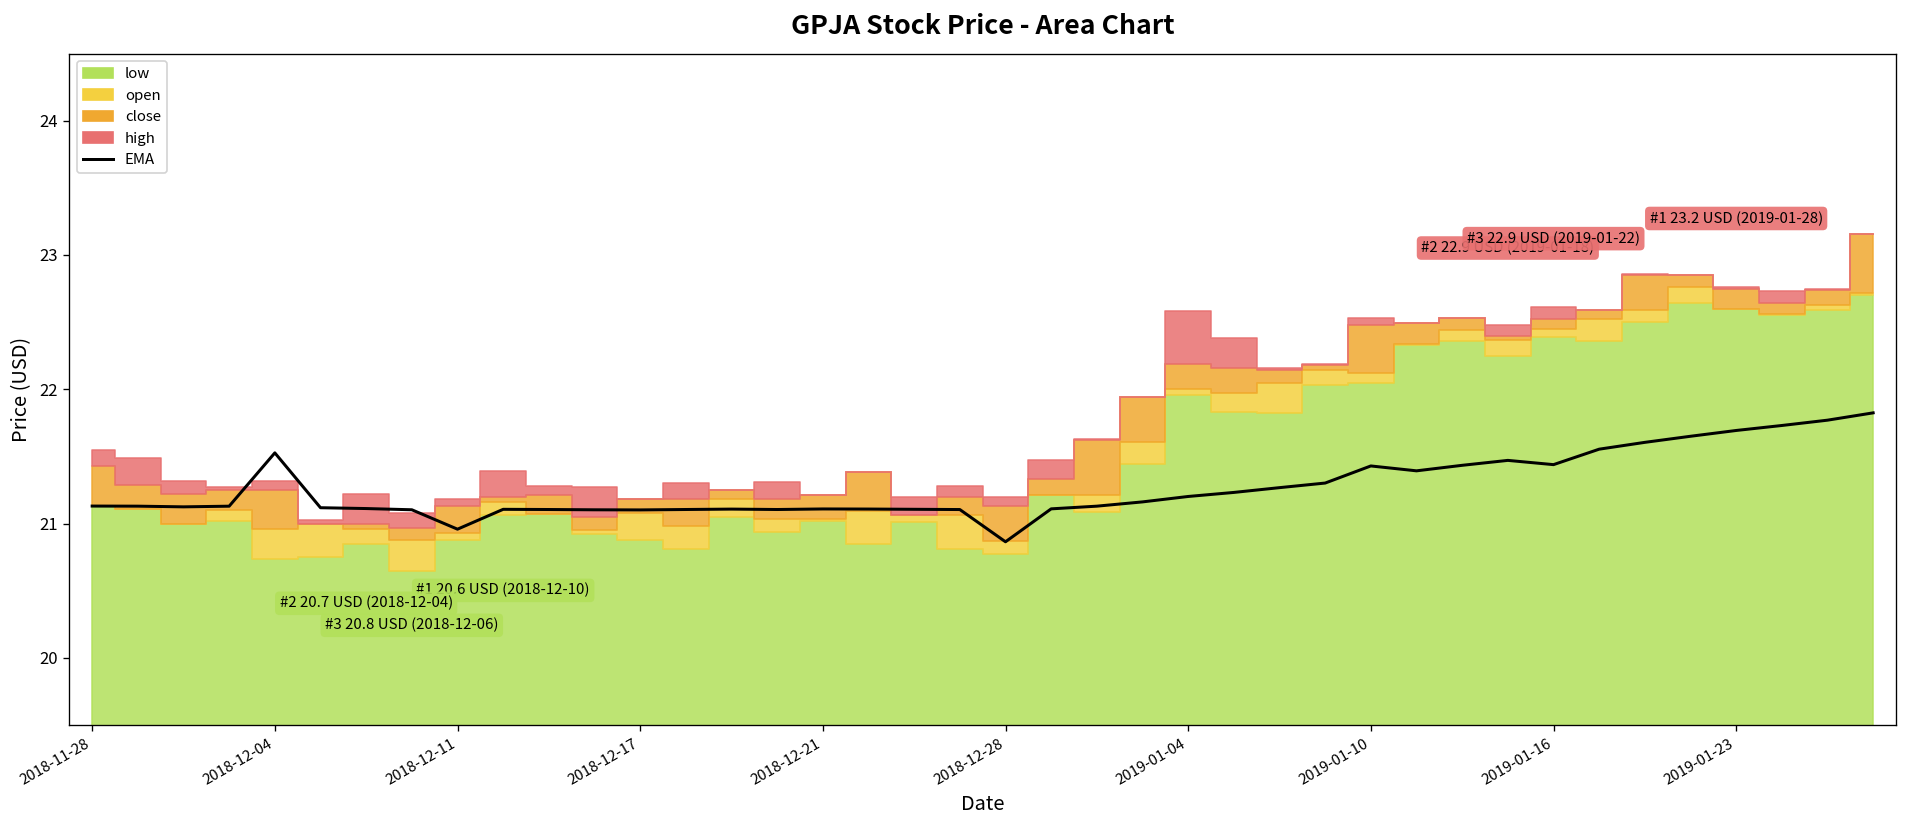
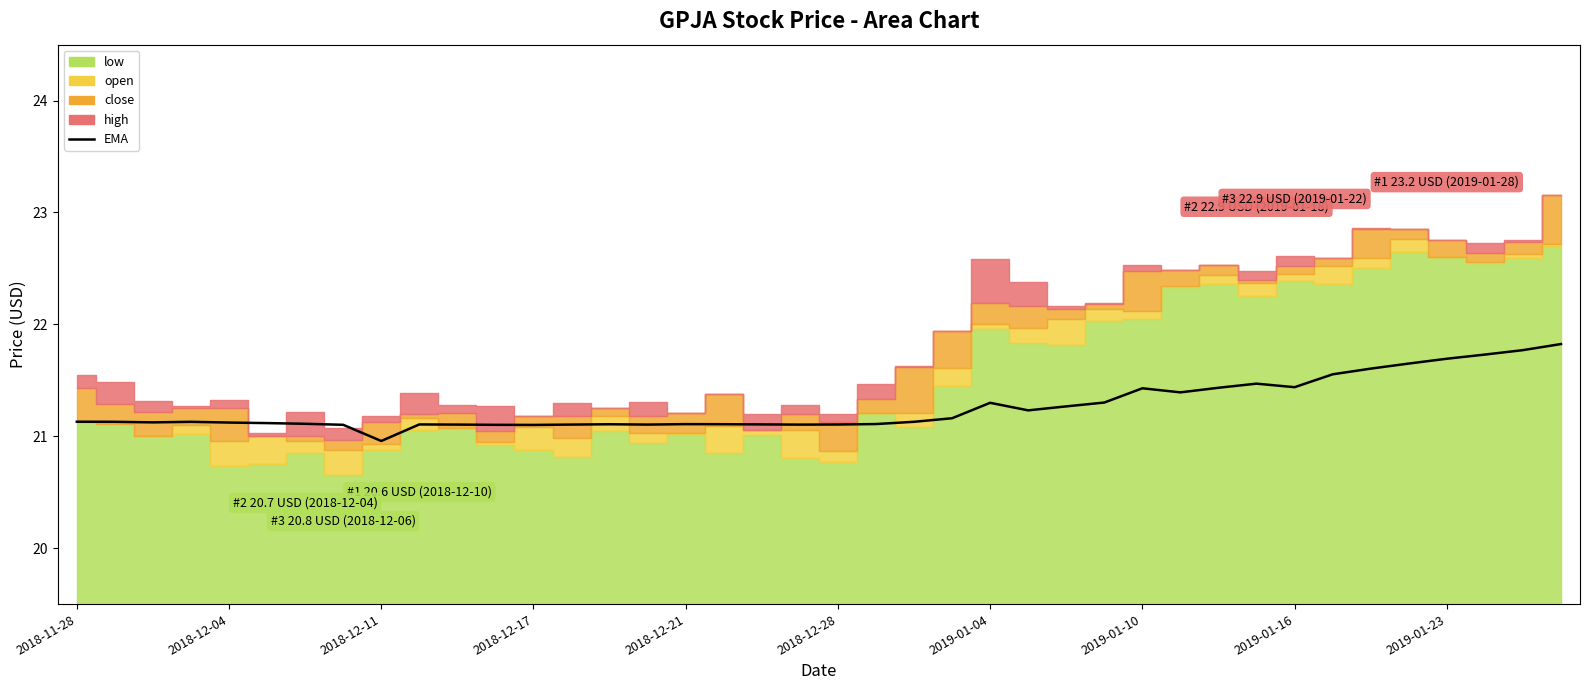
  {
    "EMA": {
-     "2018-12-04": 21.53,
+     "2018-12-04": 21.12,
      "2018-12-11": 20.96,
      "2018-12-17": 21.10,
      "2018-12-21": 21.11,
-     "2018-12-28": 20.86,
-     "2019-01-04": 21.20,
+     "2018-12-28": 21.11,
+     "2019-01-04": 21.30,
      "2019-01-10": 21.43,
      "2019-01-16": 21.44,
      "2019-01-23": 21.69
    }
  }
